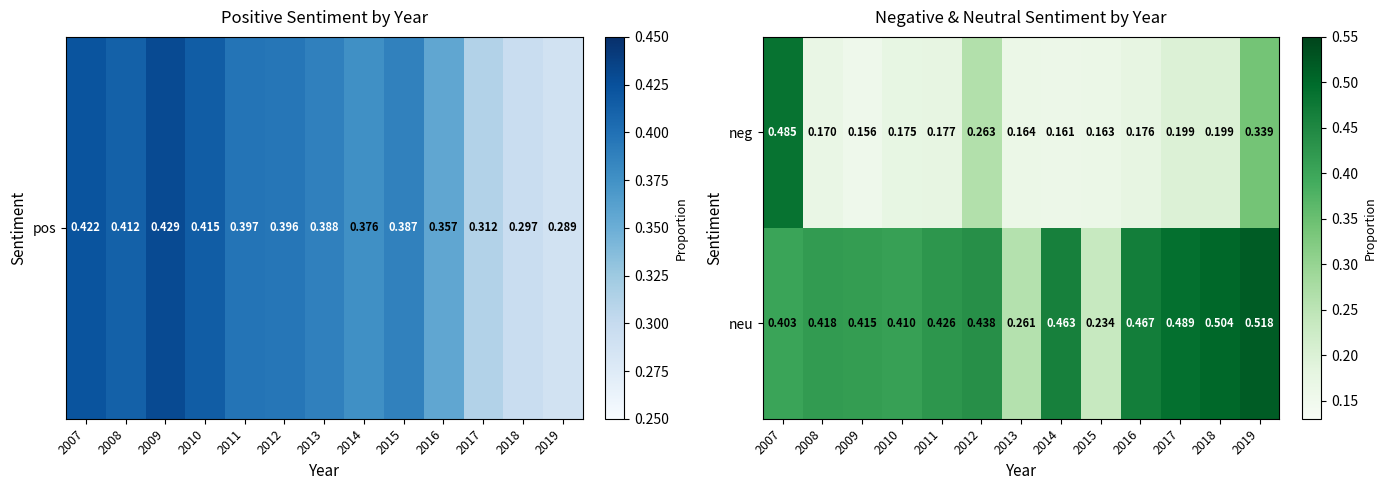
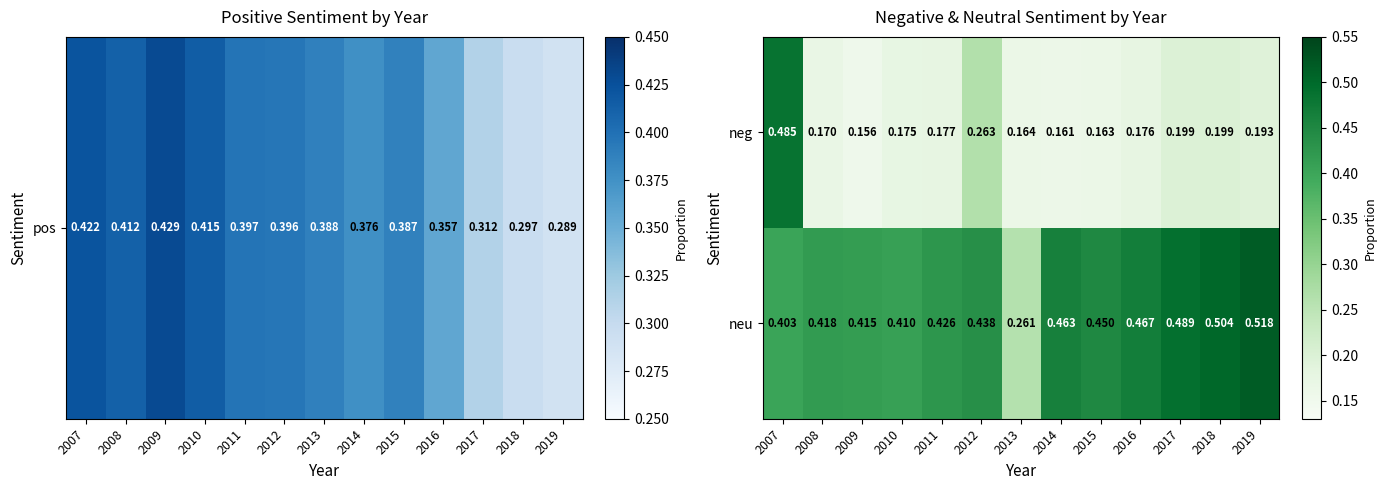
  {
    "Positive Sentiment by Year": {
      "pos": {
        "2007": 0.422,
        "2008": 0.412,
        "2009": 0.429,
        "2010": 0.415,
        "2011": 0.397,
        "2012": 0.396,
        "2013": 0.388,
        "2014": 0.376,
        "2015": 0.387,
        "2016": 0.357,
        "2017": 0.312,
        "2018": 0.297,
        "2019": 0.289
      }
    },
    "Negative & Neutral Sentiment by Year": {
      "neg": {
        "2007": 0.485,
        "2008": 0.170,
        "2009": 0.156,
        "2010": 0.175,
        "2011": 0.177,
        "2012": 0.263,
        "2013": 0.164,
        "2014": 0.161,
        "2015": 0.163,
        "2016": 0.176,
        "2017": 0.199,
        "2018": 0.199,
-       "2019": 0.339
+       "2019": 0.193
      },
      "neu": {
        "2007": 0.403,
        "2008": 0.418,
        "2009": 0.415,
        "2010": 0.410,
        "2011": 0.426,
        "2012": 0.438,
        "2013": 0.261,
        "2014": 0.463,
-       "2015": 0.234,
+       "2015": 0.450,
        "2016": 0.467,
        "2017": 0.489,
        "2018": 0.504,
        "2019": 0.518
      }
    }
  }
